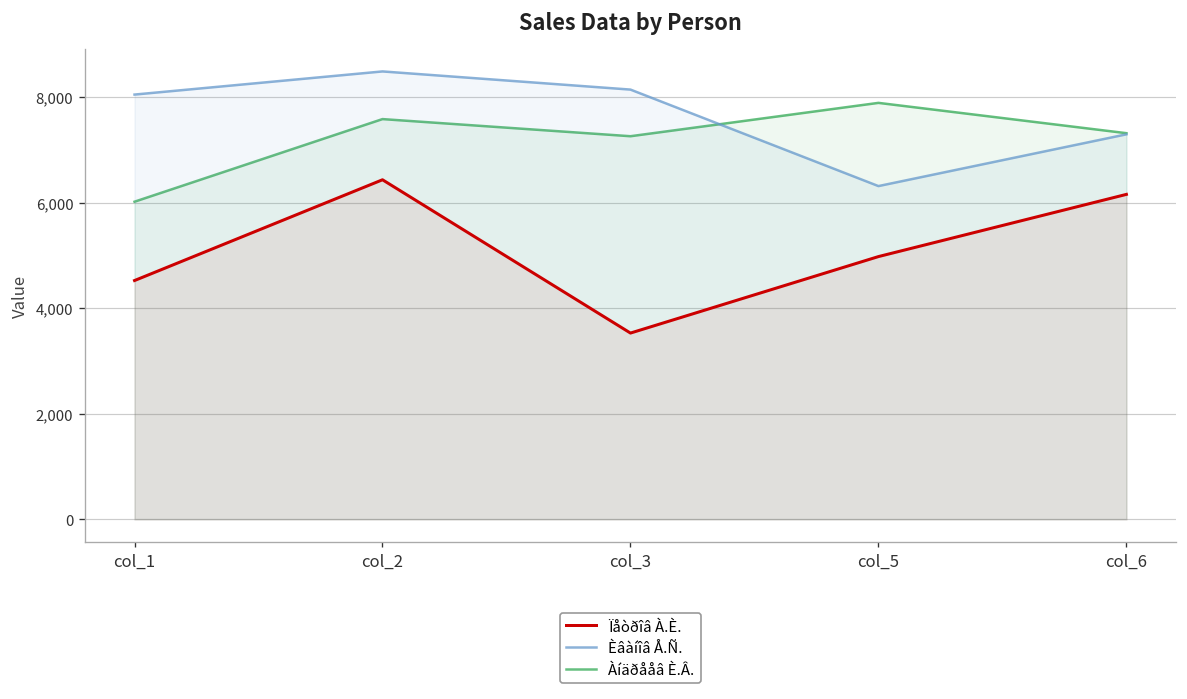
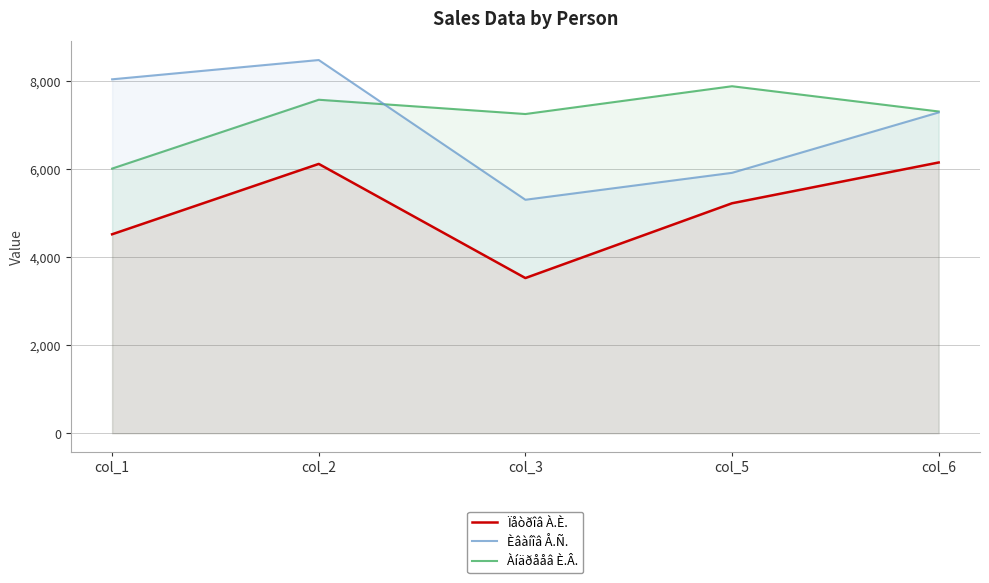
  {
    "Ïåòðîâ À.È.": {
      "col_1": "4,500",
-     "col_2": "6,400",
+     "col_2": "6,100",
      "col_3": "3,500",
-     "col_5": "5,000",
+     "col_5": "5,200",
      "col_6": "6,200"
    },
    "Èâàíîâ Å.Ñ.": {
      "col_1": "8,000",
      "col_2": "8,500",
-     "col_3": "8,100",
-     "col_5": "6,300"
+     "col_3": "5,300",
+     "col_5": "5,900"
    },
    "Àíäðååâ È.Â.": {
      "col_1": "6,000",
      "col_2": "7,600",
      "col_3": "7,300",
      "col_5": "7,900"
    }
  }
